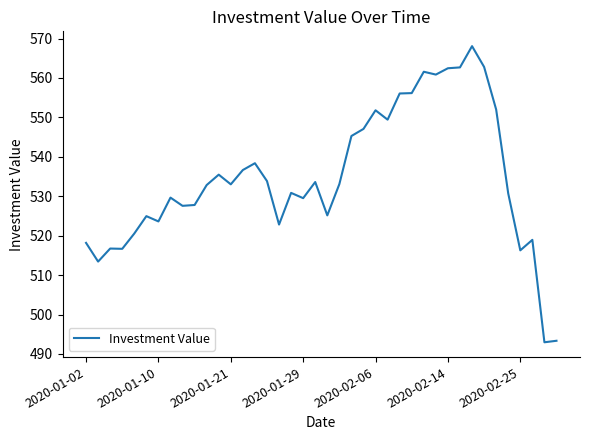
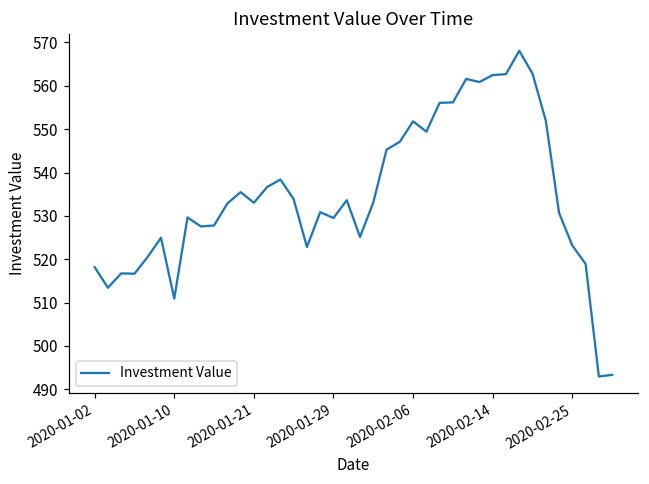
  {
    "2020-01-02": 518,
-   "2020-01-10": 524,
+   "2020-01-10": 511,
    "2020-01-21": 533,
    "2020-01-29": 530,
    "2020-02-06": 552,
    "2020-02-14": 562,
-   "2020-02-25": 516
+   "2020-02-25": 523
  }
